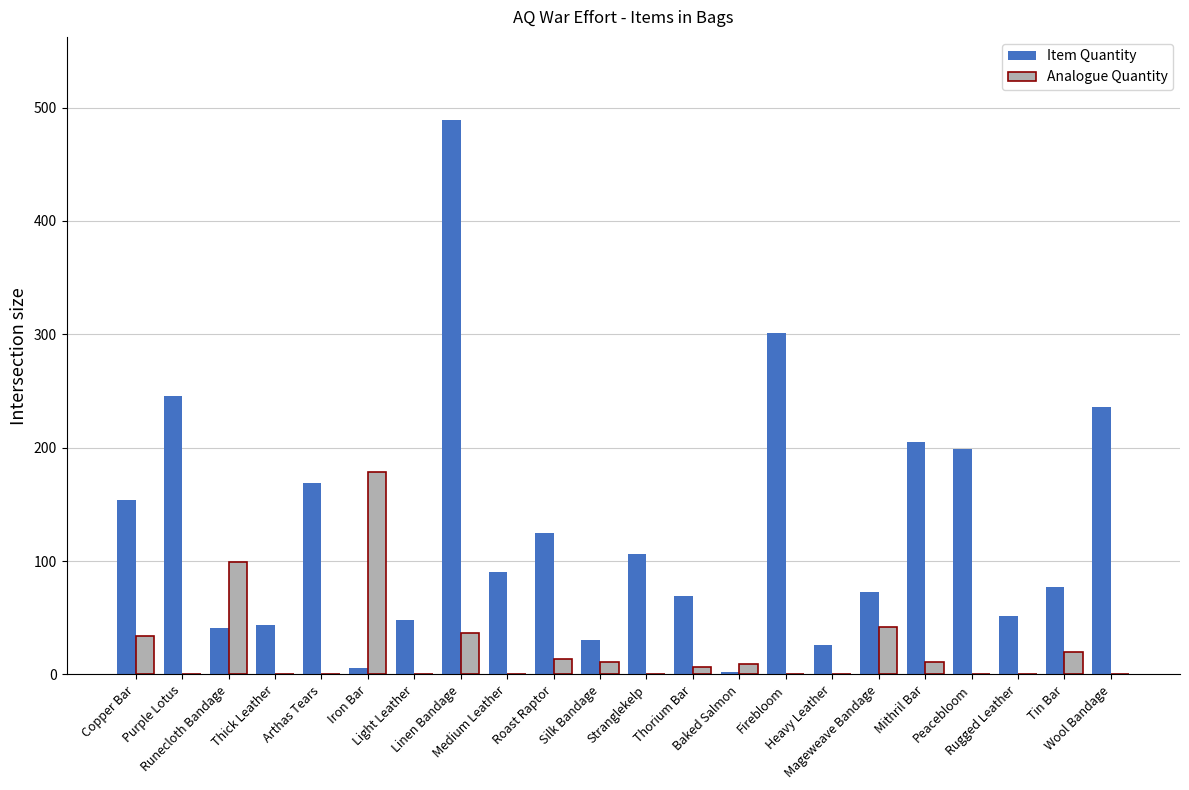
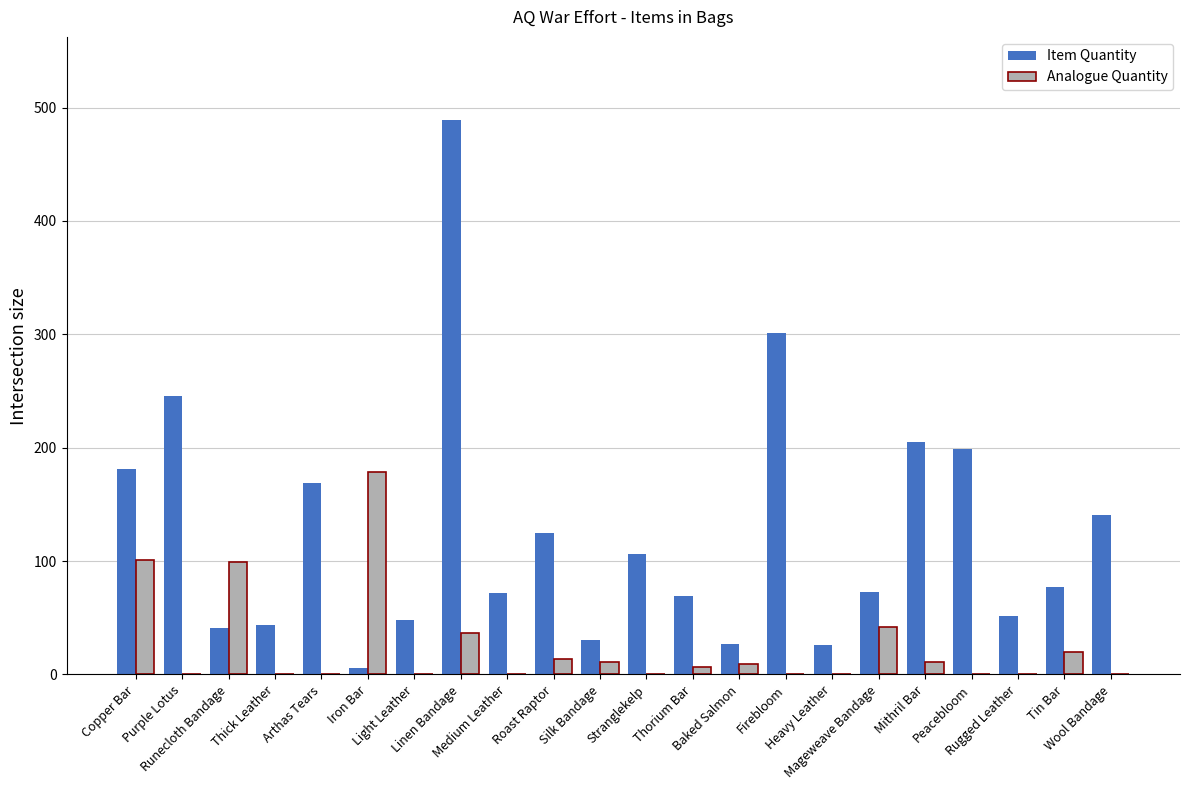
  {
    "Item Quantity": {
-     "Copper Bar": 154,
+     "Copper Bar": 181,
      "Purple Lotus": 246,
      "Runecloth Bandage": 41,
      "Thick Leather": 44,
      "Arthas Tears": 169,
      "Iron Bar": 6,
      "Light Leather": 48,
      "Linen Bandage": 489,
-     "Medium Leather": 90,
+     "Medium Leather": 72,
      "Roast Raptor": 125,
      "Silk Bandage": 30,
      "Stranglekelp": 106,
      "Thorium Bar": 69,
-     "Baked Salmon": 2,
+     "Baked Salmon": 27,
      "Firebloom": 301,
      "Heavy Leather": 26,
      "Mageweave Bandage": 73,
      "Mithril Bar": 205,
      "Peacebloom": 199,
      "Rugged Leather": 52,
      "Tin Bar": 77,
-     "Wool Bandage": 236
+     "Wool Bandage": 141
    },
    "Analogue Quantity": {
-     "Copper Bar": 34,
+     "Copper Bar": 101,
      "Purple Lotus": 0,
      "Runecloth Bandage": 99,
      "Thick Leather": 0,
      "Arthas Tears": 0,
      "Iron Bar": 179,
      "Light Leather": 0,
      "Linen Bandage": 37,
      "Medium Leather": 0,
      "Roast Raptor": 14,
      "Silk Bandage": 11,
      "Stranglekelp": 0,
      "Thorium Bar": 7,
      "Baked Salmon": 9,
      "Firebloom": 0,
      "Heavy Leather": 0,
      "Mageweave Bandage": 42,
      "Mithril Bar": 11,
      "Peacebloom": 0,
      "Rugged Leather": 0,
      "Tin Bar": 20,
      "Wool Bandage": 0
    }
  }
